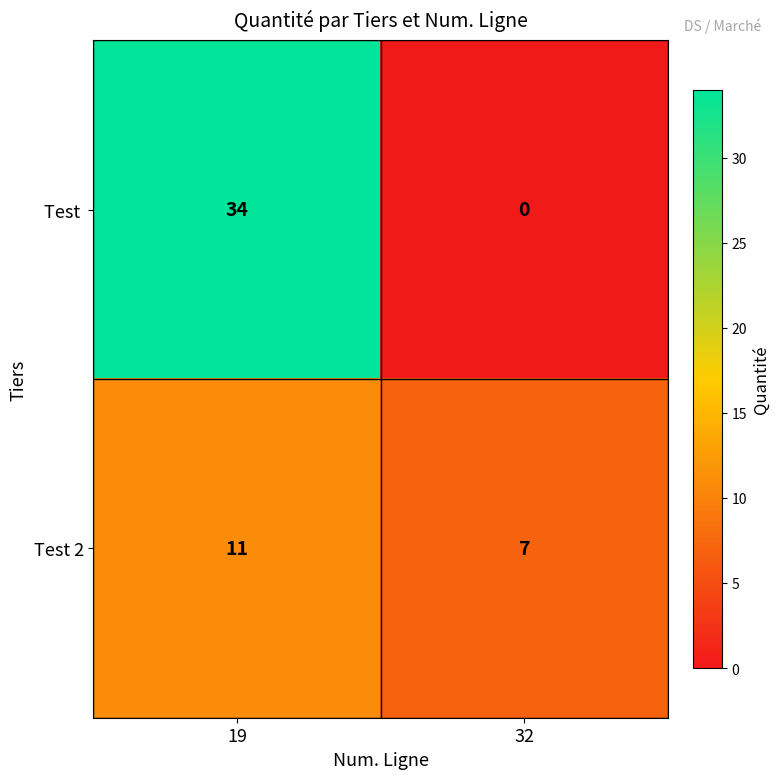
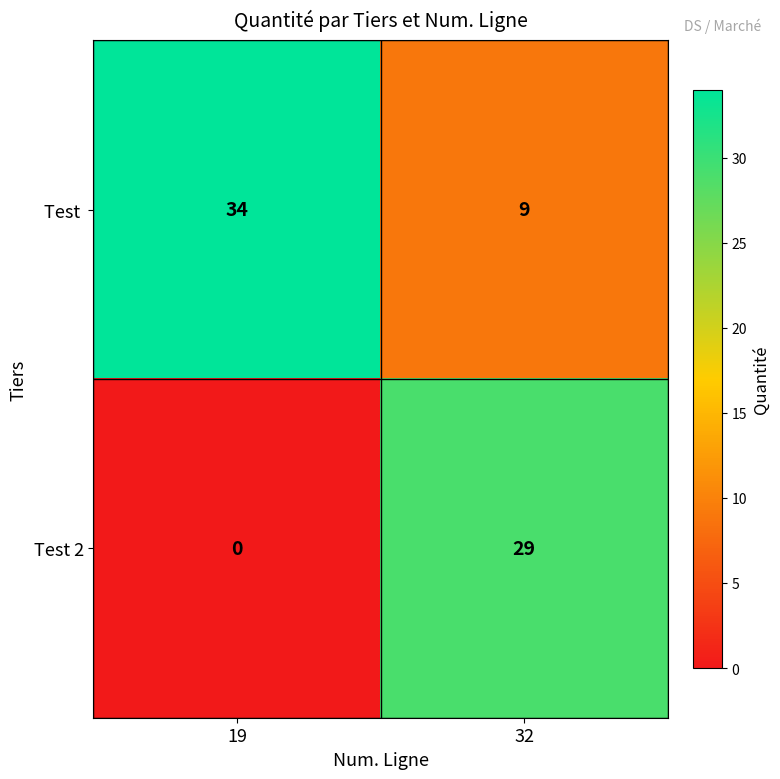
  {
    "Test": {
      "19": 34,
-     "32": 0
+     "32": 9
    },
    "Test 2": {
-     "19": 11,
-     "32": 7
+     "19": 0,
+     "32": 29
    }
  }
